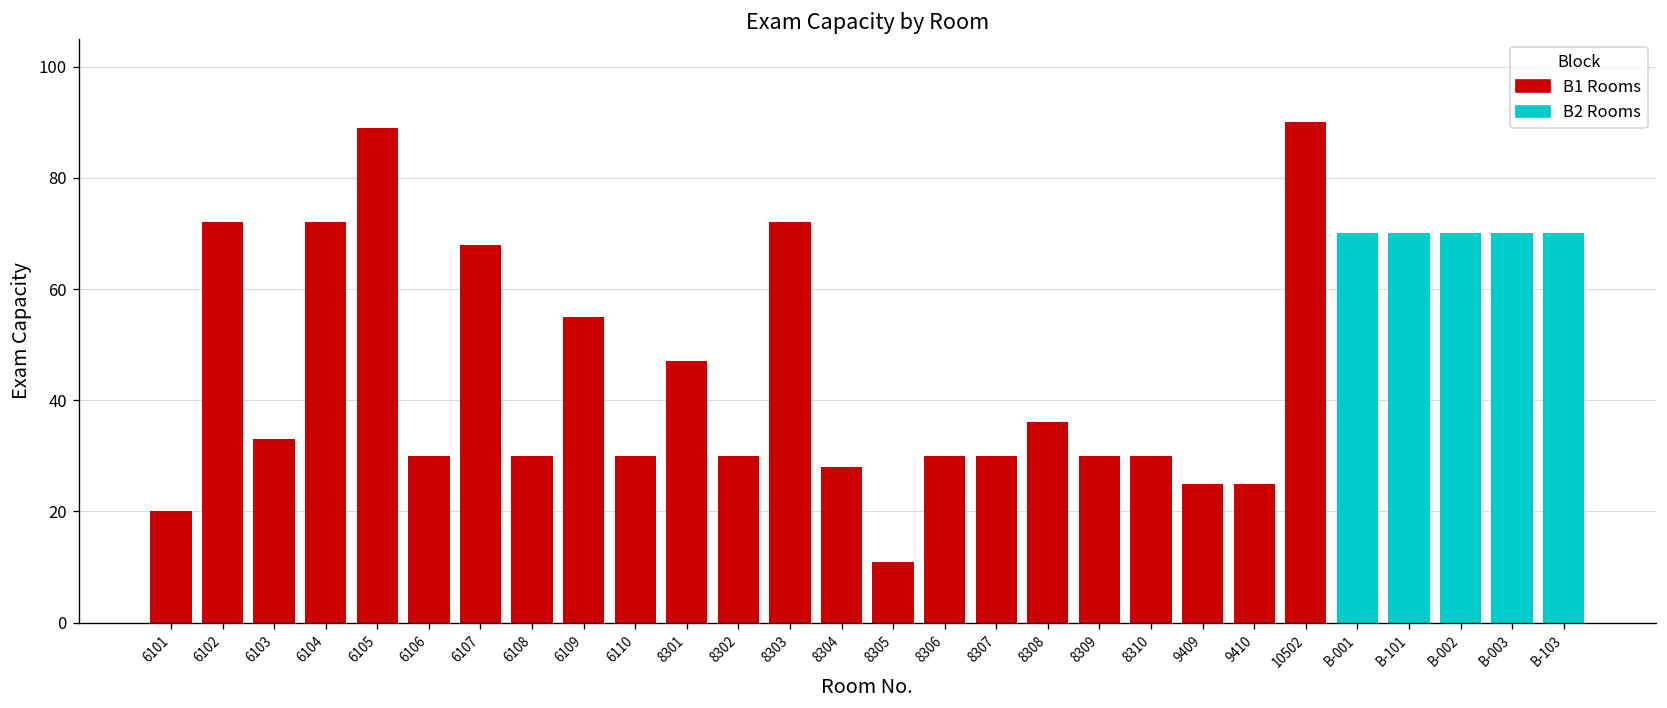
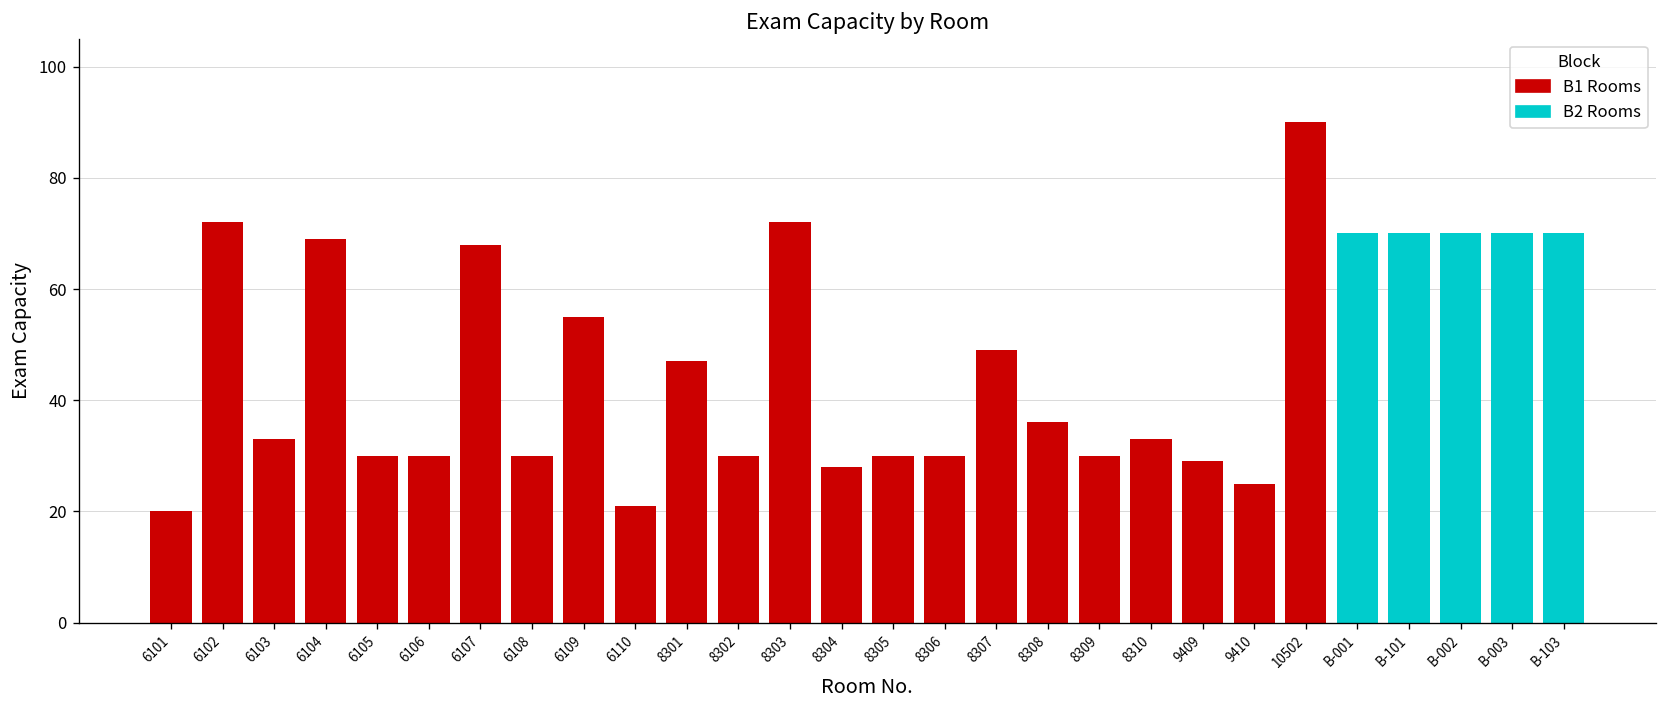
  {
    "B1 Rooms": {
      "6101": 20,
      "6102": 72,
      "6103": 33,
-     "6104": 72,
-     "6105": 89,
+     "6104": 69,
+     "6105": 30,
      "6106": 30,
      "6107": 68,
      "6108": 30,
      "6109": 55,
-     "6110": 30,
+     "6110": 21,
      "8301": 47,
      "8302": 30,
      "8303": 72,
      "8304": 28,
-     "8305": 11,
+     "8305": 30,
      "8306": 30,
-     "8307": 30,
+     "8307": 49,
      "8308": 36,
      "8309": 30,
-     "8310": 30,
-     "9409": 25,
+     "8310": 33,
+     "9409": 29,
      "9410": 25,
      "10502": 90
    },
    "B2 Rooms": {
      "B-001": 70,
      "B-101": 70,
      "B-002": 70,
      "B-003": 70,
      "B-103": 70
    }
  }
